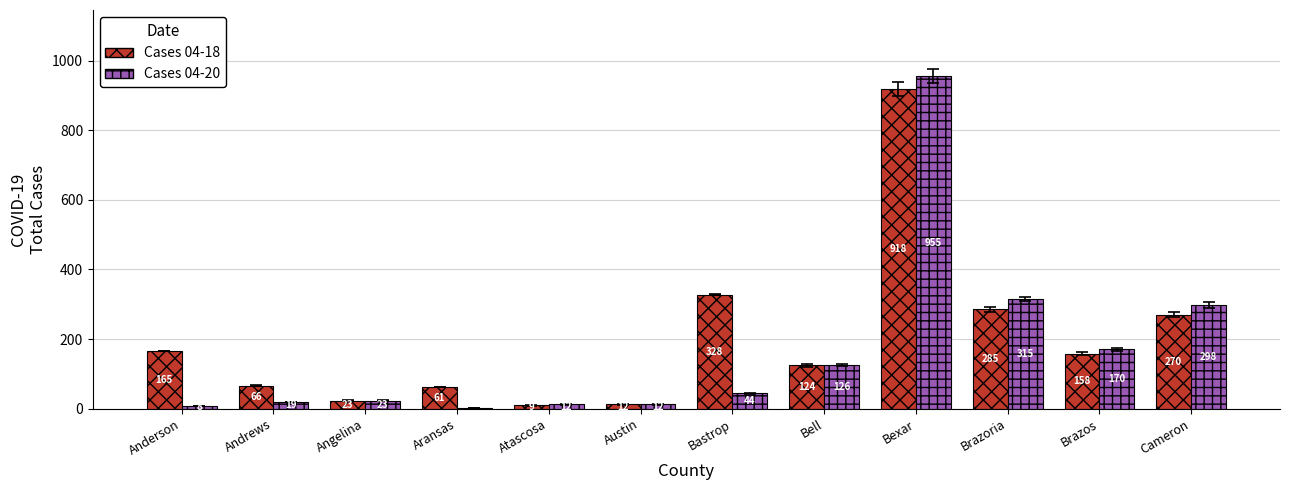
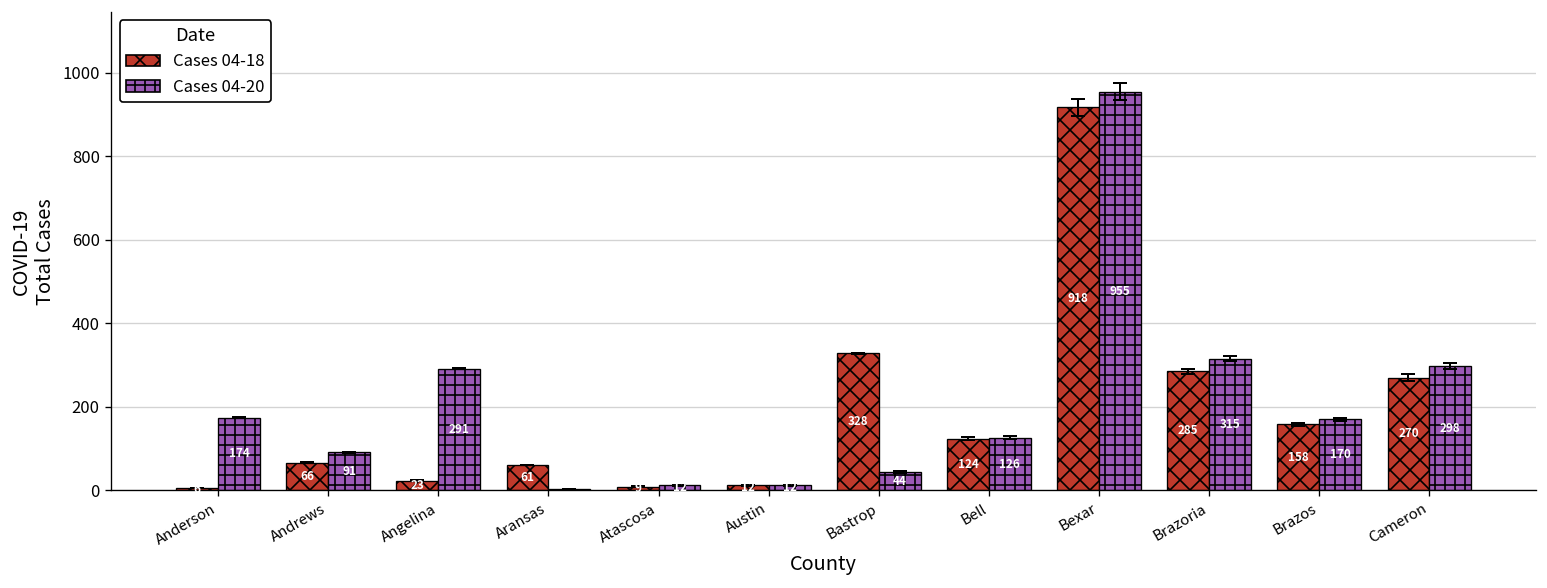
  {
    "Cases 04-18": {
-     "Anderson": 170,
+     "Anderson": 10,
      "Atascosa": 10
    },
    "Cases 04-20": {
-     "Anderson": 10,
-     "Andrews": 19,
-     "Angelina": 23,
+     "Anderson": 170,
+     "Andrews": 91,
+     "Angelina": 291,
      "Bastrop": 44,
      "Bell": 126,
      "Bexar": 955,
      "Brazoria": 315,
      "Brazos": 170,
      "Cameron": 298
    }
  }
